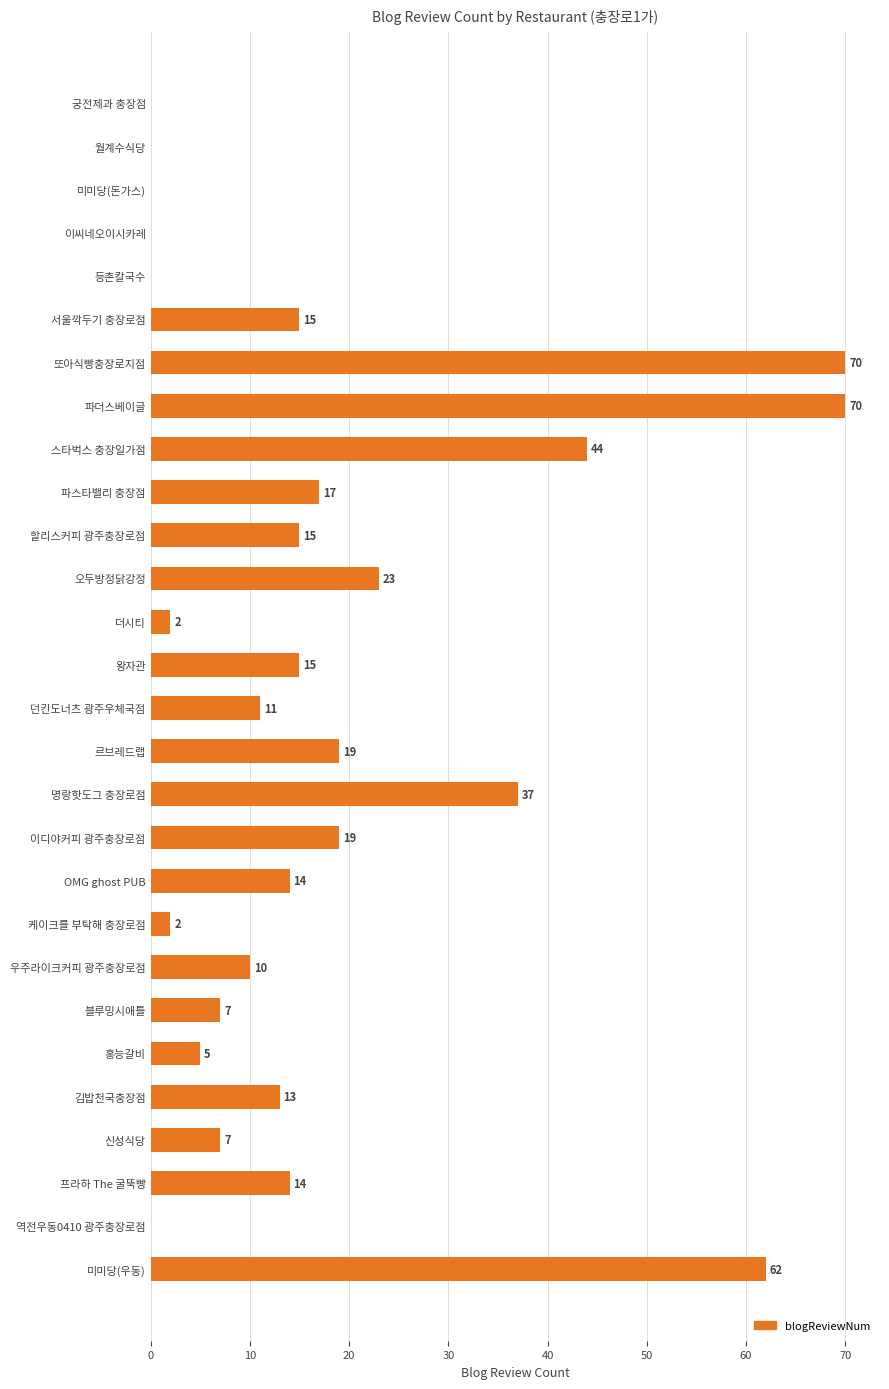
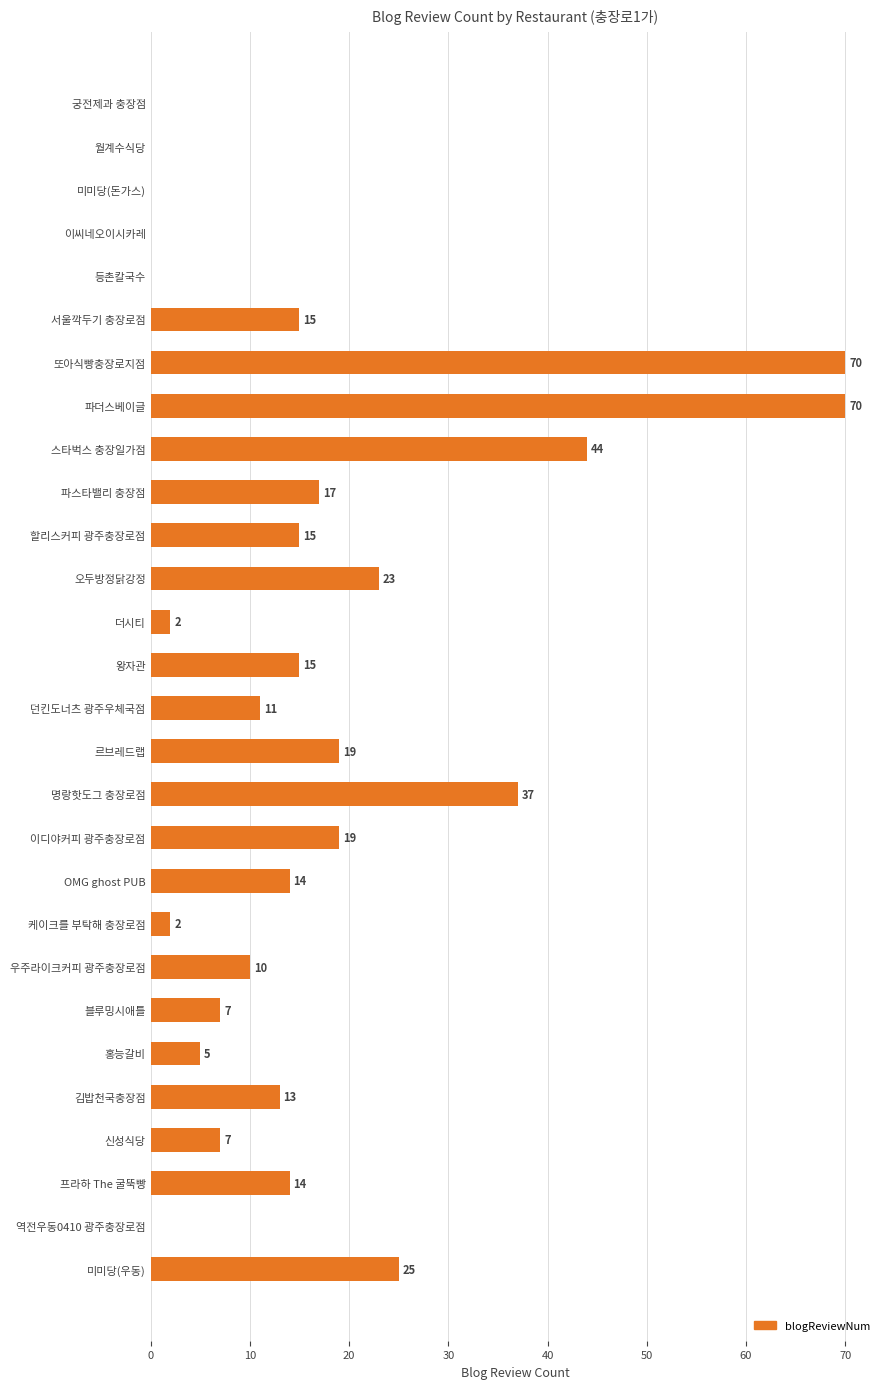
  {
    "서울깍두기 충장로점": 15,
    "또아식빵충장로지점": 70,
    "파더스베이글": 70,
    "스타벅스 충장일가점": 44,
    "파스타밸리 충장점": 17,
    "할리스커피 광주충장로점": 15,
    "오두방정닭강정": 23,
    "더시티": 2,
    "왕자관": 15,
    "던킨도너츠 광주우체국점": 11,
    "르브레드랩": 19,
    "명랑핫도그 충장로점": 37,
    "이디야커피 광주충장로점": 19,
    "OMG ghost PUB": 14,
    "케이크를 부탁해 충장로점": 2,
    "우주라이크커피 광주충장로점": 10,
    "블루밍시애틀": 7,
    "홍능갈비": 5,
    "김밥천국충장점": 13,
    "신성식당": 7,
    "프라하 The 굴뚝빵": 14,
-   "미미당(우동)": 62
+   "미미당(우동)": 25
  }
